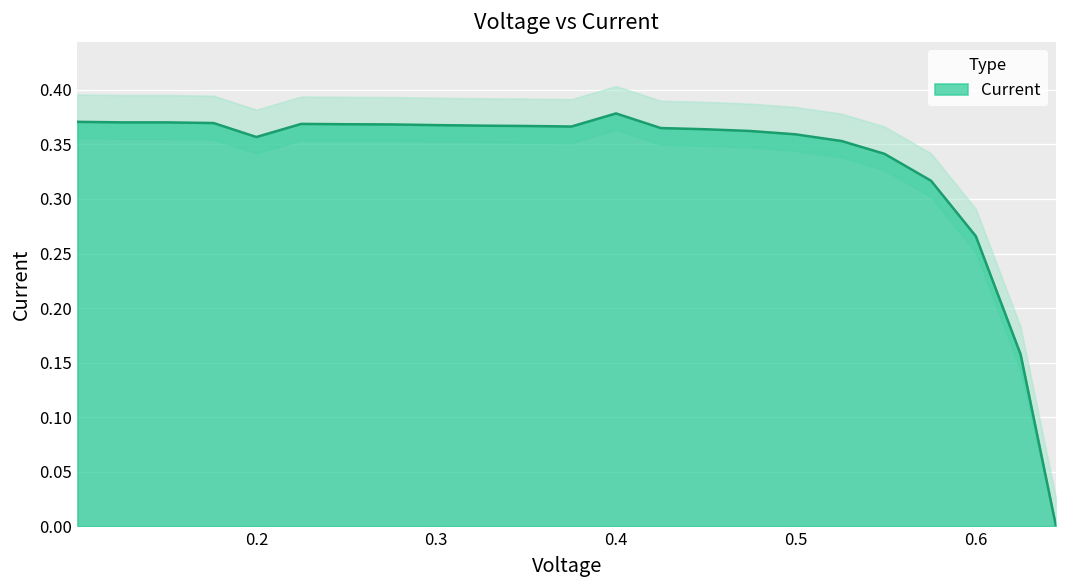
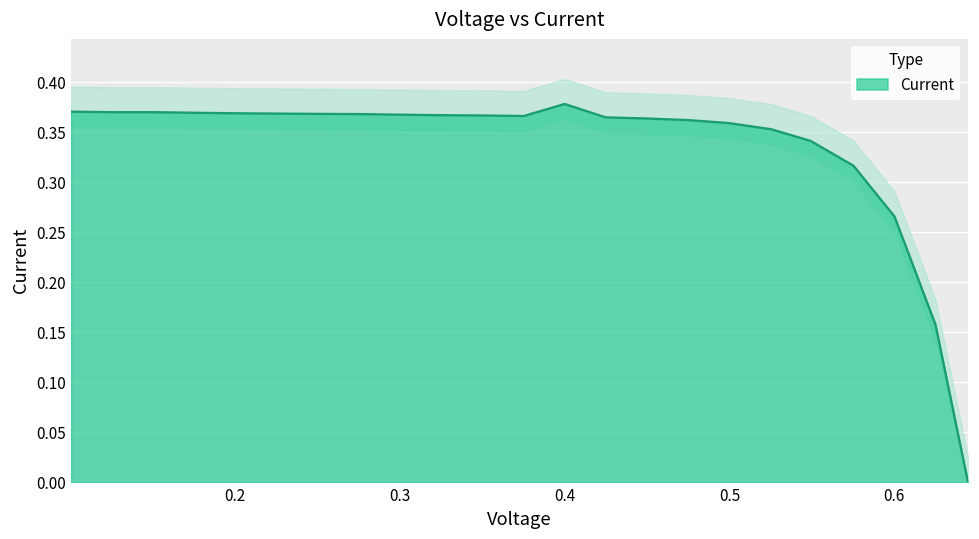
  {
    "Current": {
-     "0.2": 0.36,
+     "0.2": 0.37,
      "0.4": 0.38,
      "0.6": 0.27
    }
  }
